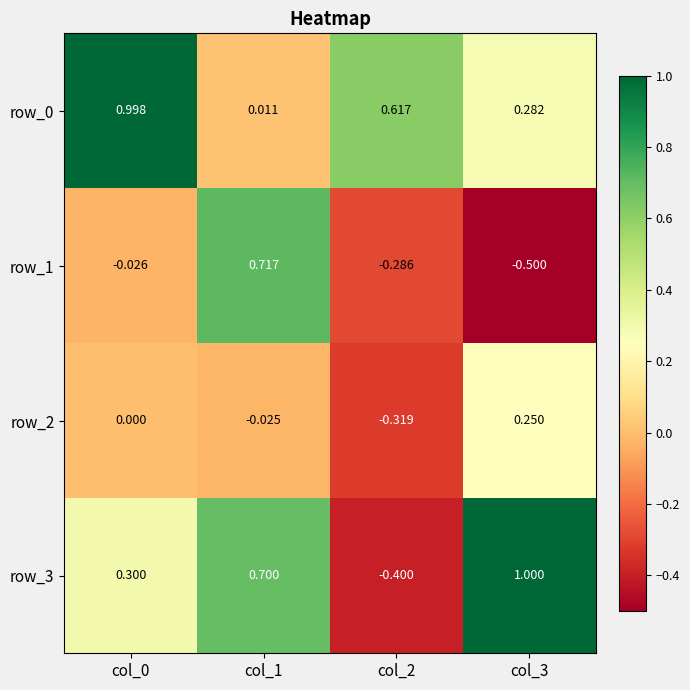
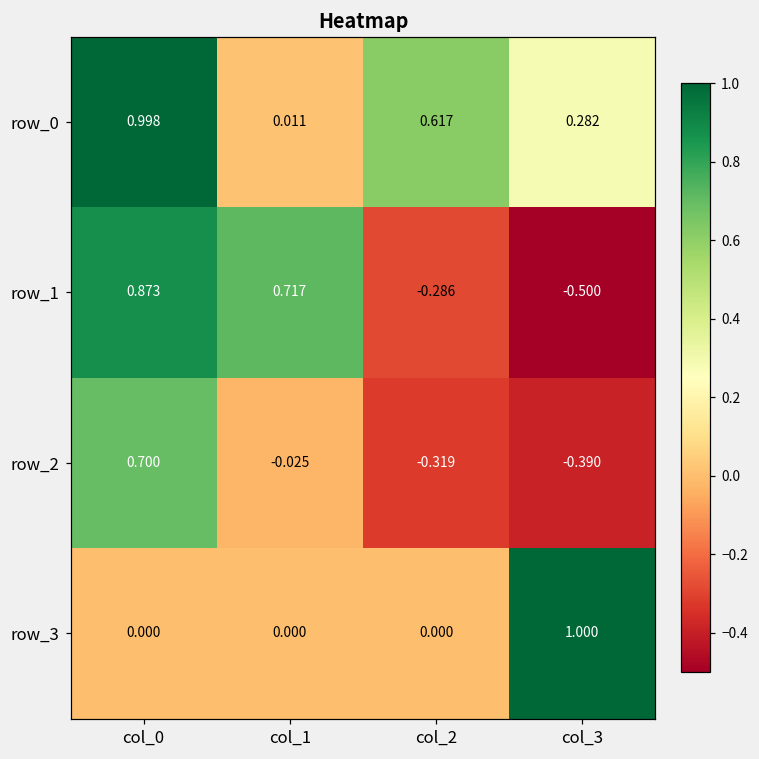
  {
    "row_0": {
      "col_0": 0.998,
      "col_1": 0.011,
      "col_2": 0.617,
      "col_3": 0.282
    },
    "row_1": {
-     "col_0": -0.026,
+     "col_0": 0.873,
      "col_1": 0.717,
      "col_2": -0.286,
      "col_3": -0.500
    },
    "row_2": {
-     "col_0": 0.000,
+     "col_0": 0.700,
      "col_1": -0.025,
      "col_2": -0.319,
-     "col_3": 0.250
+     "col_3": -0.390
    },
    "row_3": {
-     "col_0": 0.300,
-     "col_1": 0.700,
-     "col_2": -0.400,
+     "col_0": 0.000,
+     "col_1": 0.000,
+     "col_2": 0.000,
      "col_3": 1.000
    }
  }
